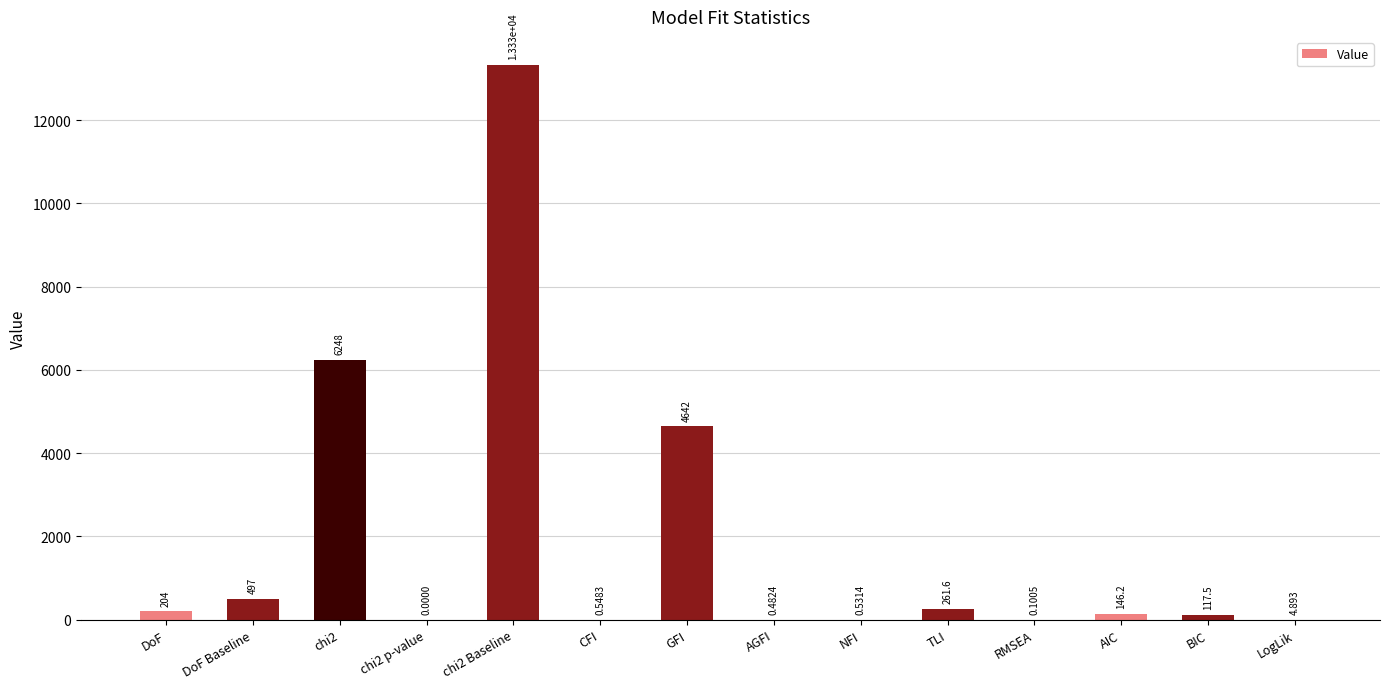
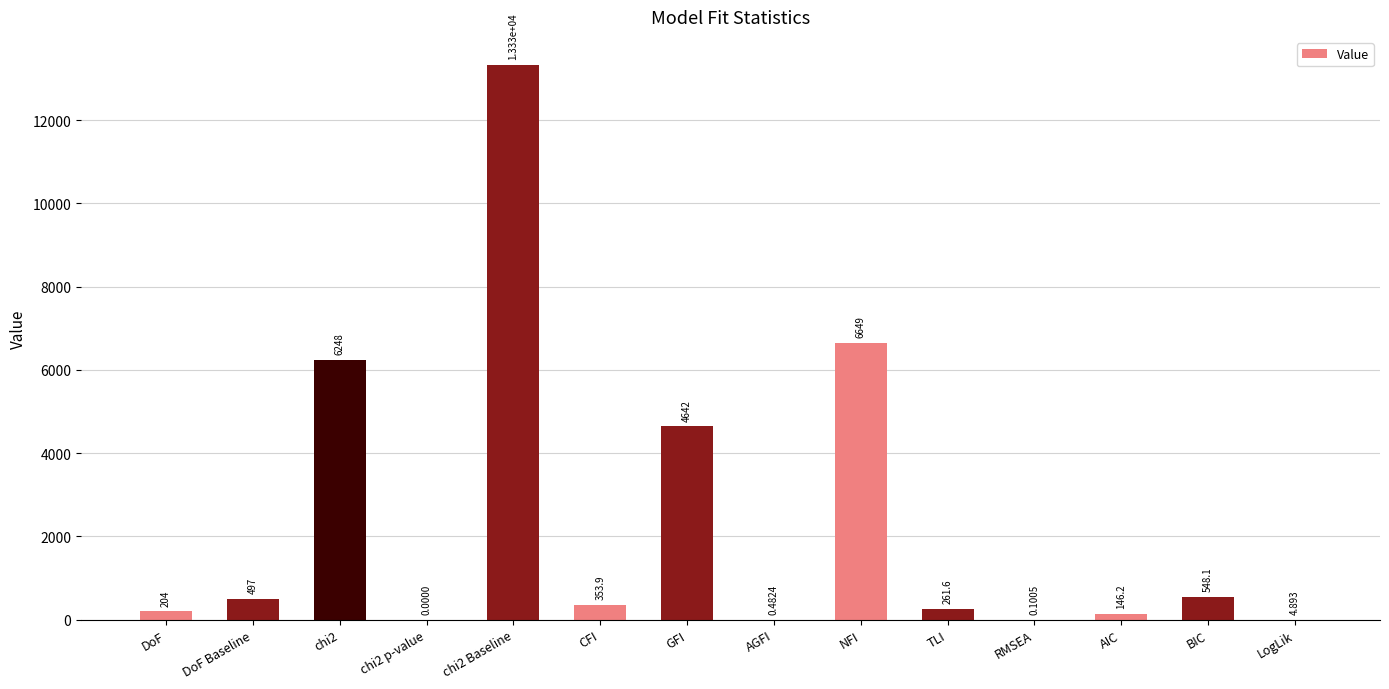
  {
    "DoF": 204,
    "DoF Baseline": 497,
    "chi2": 6248,
    "chi2 p-value": 0.0000,
-   "CFI": 0.5483,
+   "CFI": 353.9,
    "GFI": 4642,
    "AGFI": 0.4824,
-   "NFI": 0.5314,
+   "NFI": 6649,
    "TLI": 261.6,
    "RMSEA": 0.1005,
    "AIC": 146.2,
-   "BIC": 117.5,
+   "BIC": 548.1,
    "LogLik": 4.893
  }
